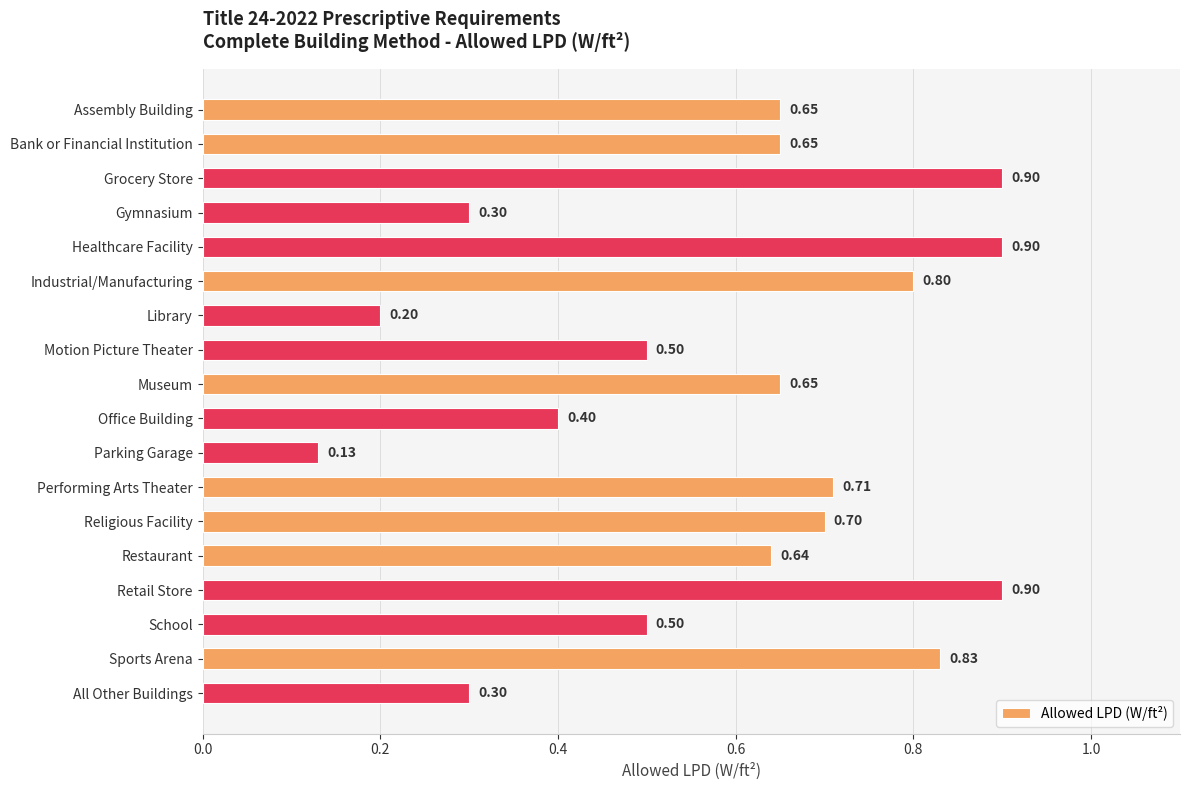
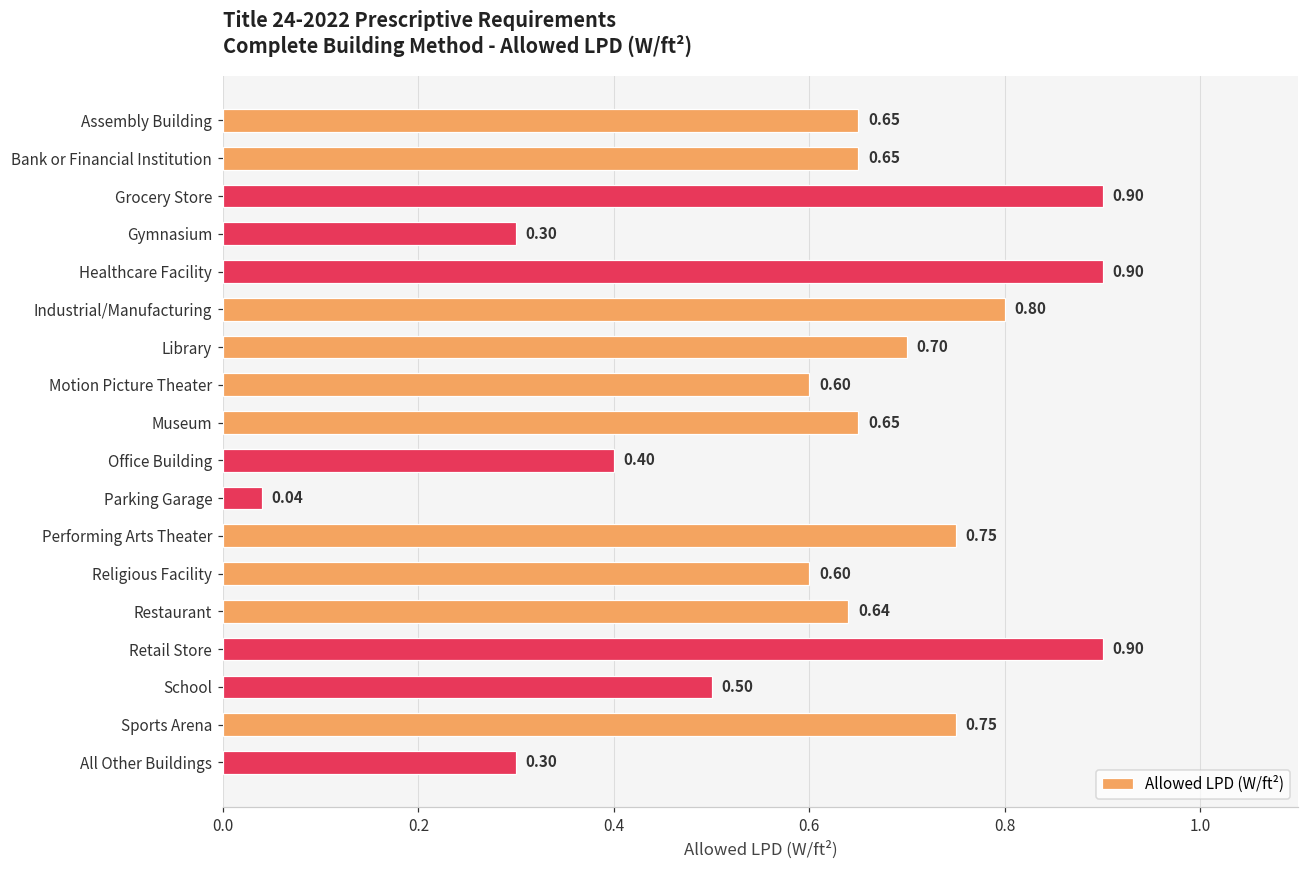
  {
    "Assembly Building": 0.65,
    "Bank or Financial Institution": 0.65,
    "Grocery Store": 0.90,
    "Gymnasium": 0.30,
    "Healthcare Facility": 0.90,
    "Industrial/Manufacturing": 0.80,
-   "Library": 0.20,
-   "Motion Picture Theater": 0.50,
+   "Library": 0.70,
+   "Motion Picture Theater": 0.60,
    "Museum": 0.65,
    "Office Building": 0.40,
-   "Parking Garage": 0.13,
-   "Performing Arts Theater": 0.71,
-   "Religious Facility": 0.70,
+   "Parking Garage": 0.04,
+   "Performing Arts Theater": 0.75,
+   "Religious Facility": 0.60,
    "Restaurant": 0.64,
    "Retail Store": 0.90,
    "School": 0.50,
-   "Sports Arena": 0.83,
+   "Sports Arena": 0.75,
    "All Other Buildings": 0.30
  }
